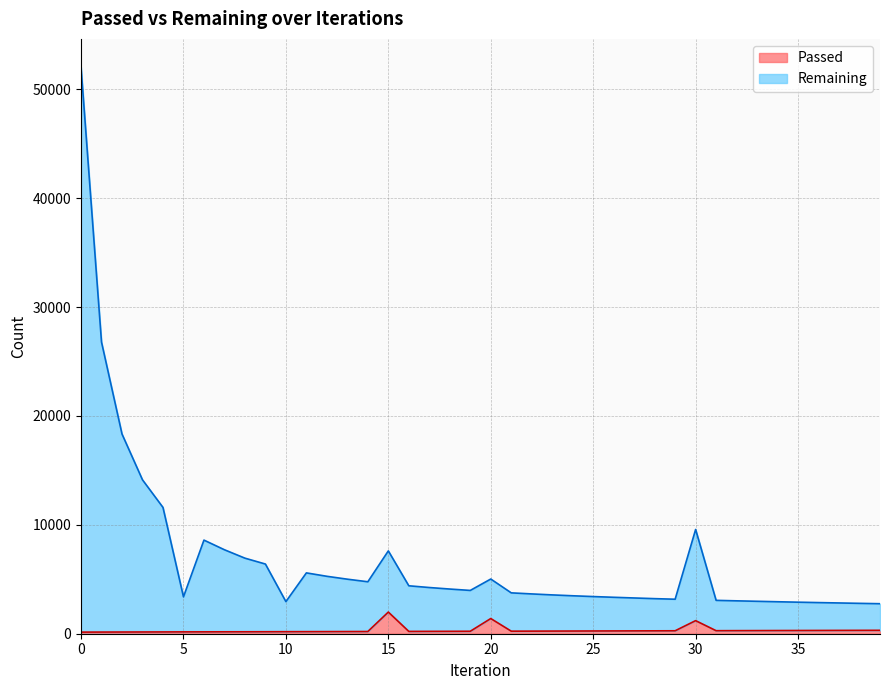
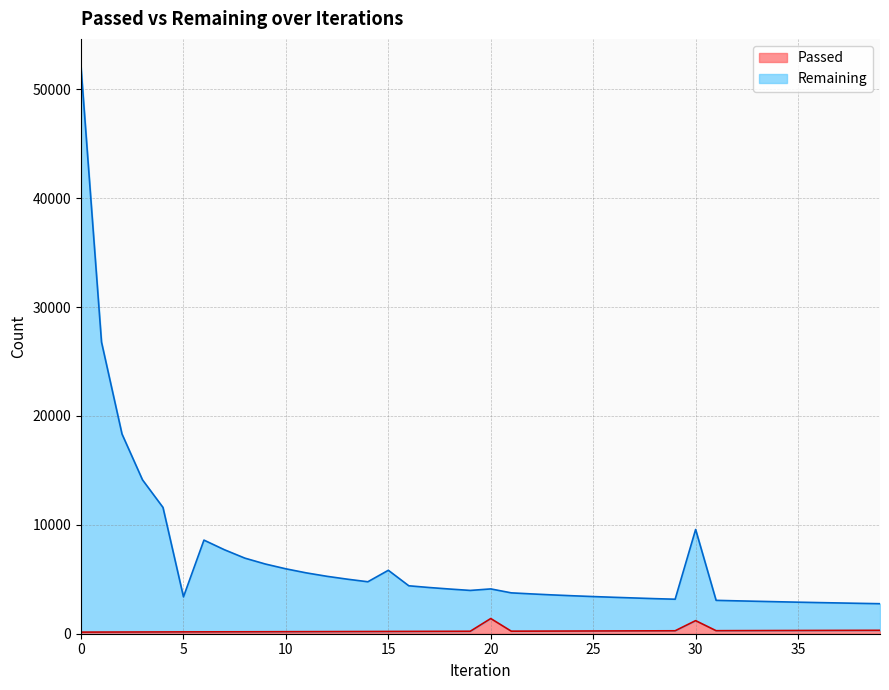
  {
    "Passed": {
      "0": 100,
      "5": 200,
      "10": 200,
-     "15": 2000,
+     "15": 200,
      "20": 1400,
      "25": 300,
      "30": 1200,
      "35": 300
    },
    "Remaining": {
      "0": 51900,
      "5": 3200,
-     "10": 2800,
+     "10": 5800,
      "15": 5600,
-     "20": 3600,
+     "20": 2700,
      "25": 3200,
      "30": 8400,
      "35": 2600
    }
  }
